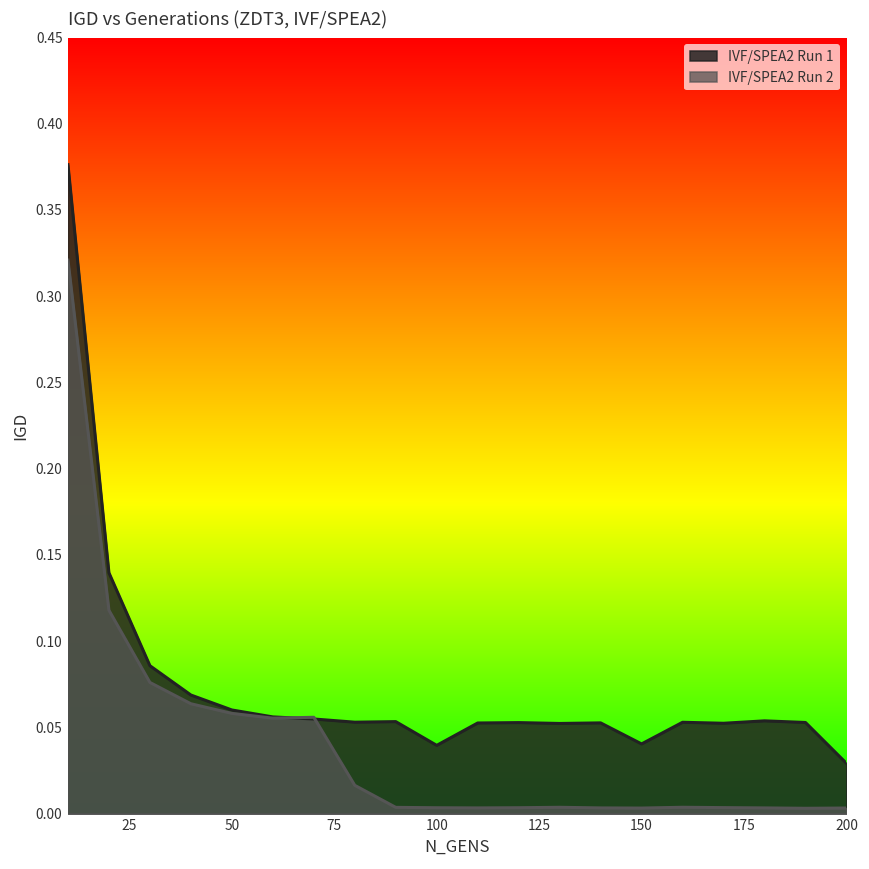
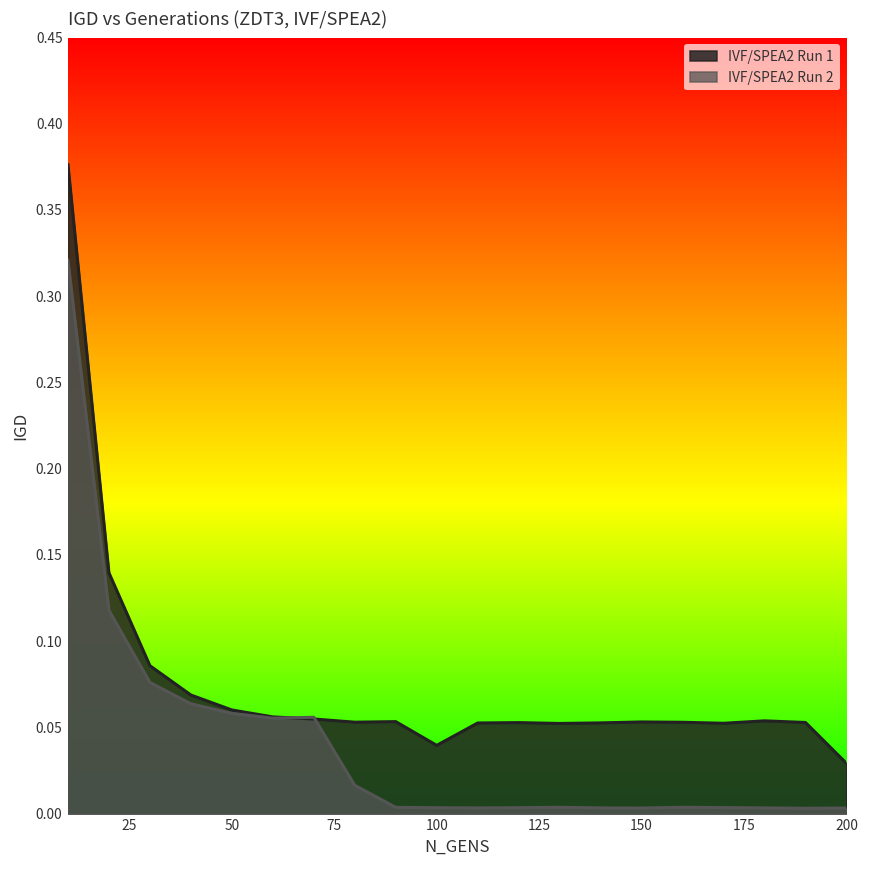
  {
    "IVF/SPEA2 Run 1": {
      "50": 0.060,
      "100": 0.040,
-     "150": 0.040,
+     "150": 0.053,
      "200": 0.029
    },
    "IVF/SPEA2 Run 2": {
      "50": 0.058,
      "100": 0.003,
      "150": 0.003,
      "200": 0.003
    }
  }
